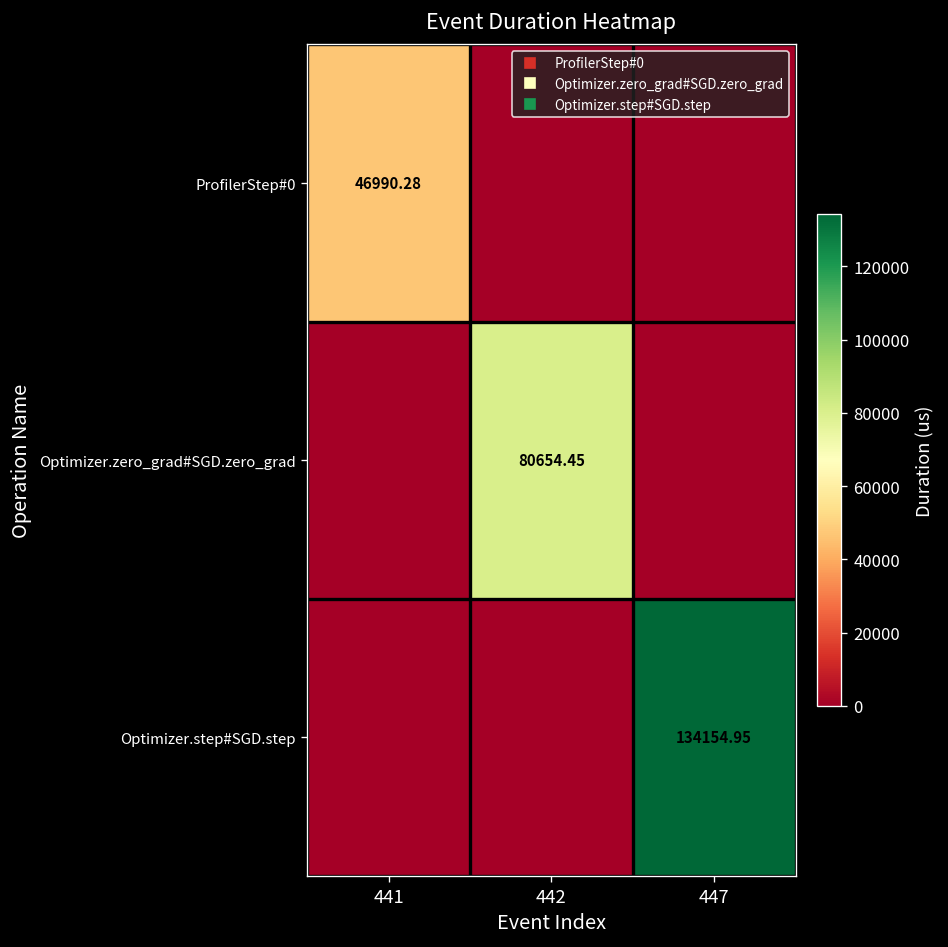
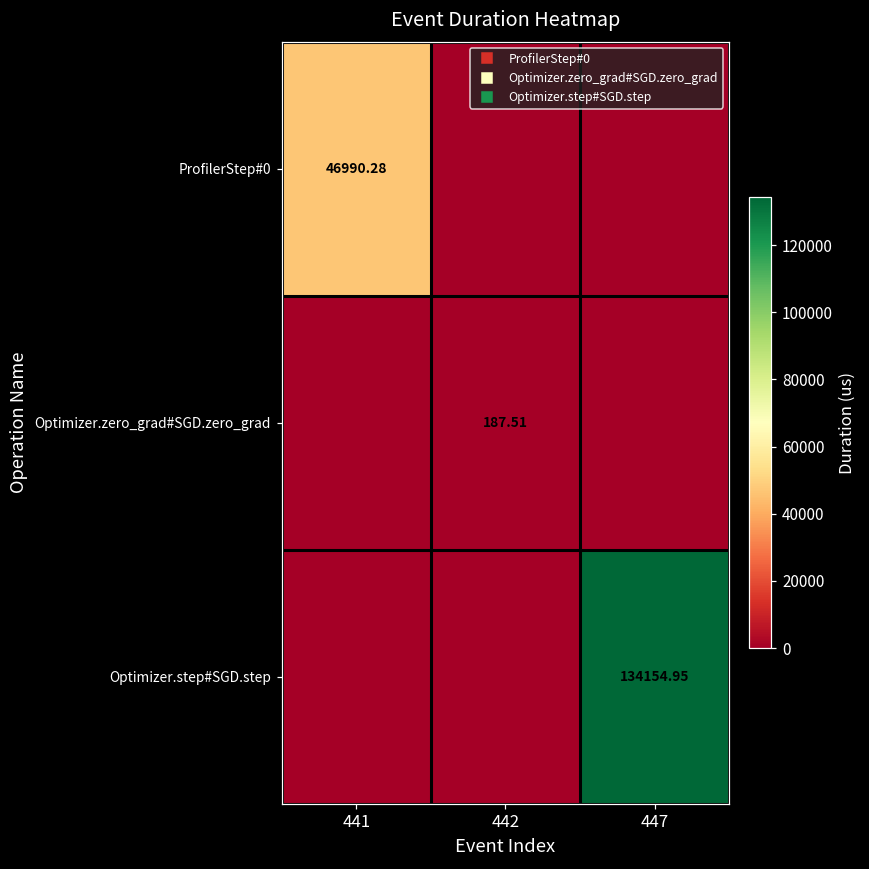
  {
    "ProfilerStep#0": {
      "441": 46990.28
    },
    "Optimizer.zero_grad#SGD.zero_grad": {
-     "442": 80654.45
+     "442": 187.51
    },
    "Optimizer.step#SGD.step": {
      "447": 134154.95
    }
  }
